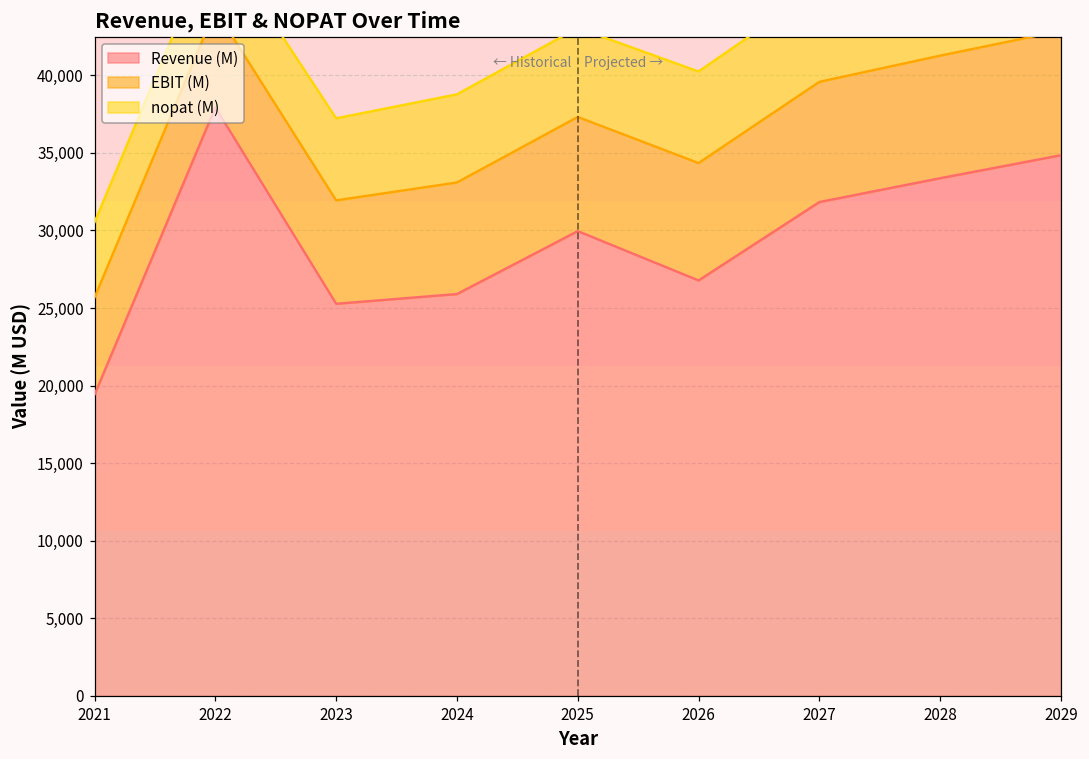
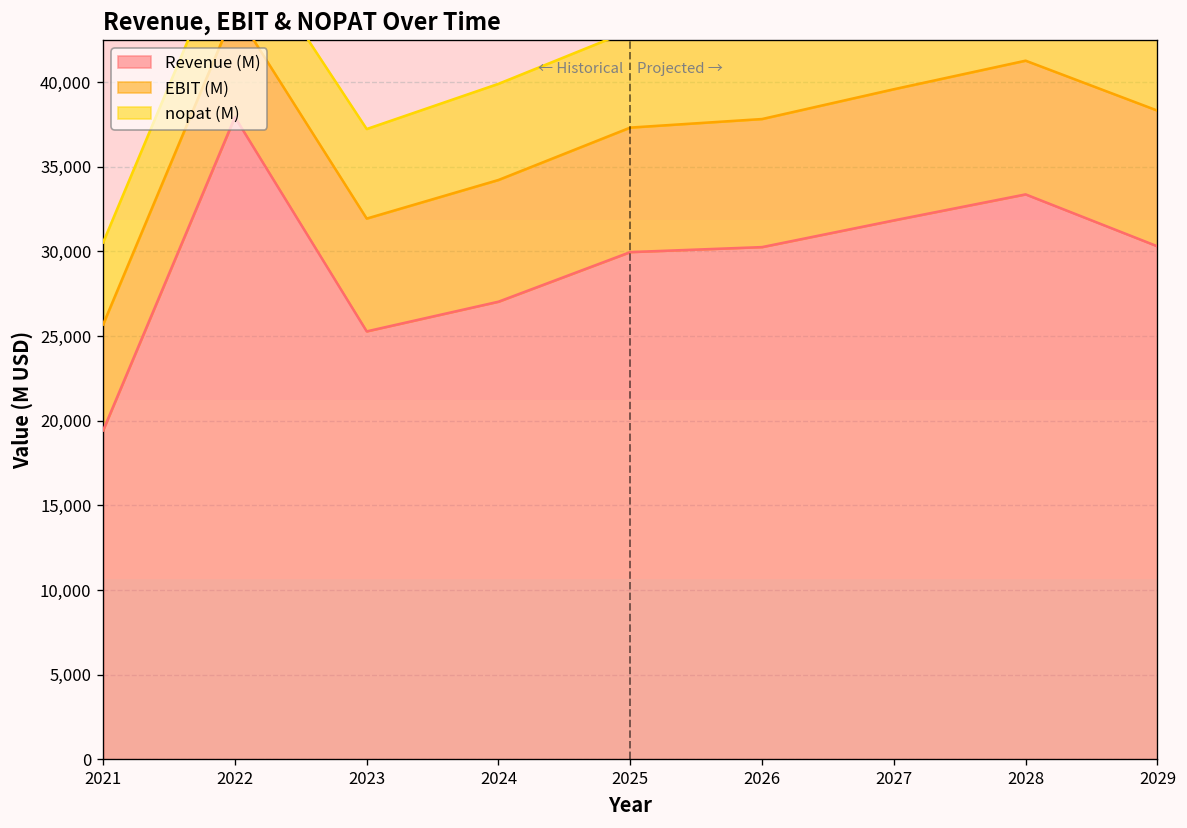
  {
    "Revenue (M)": {
      "2021": "19,400",
      "2023": "25,300",
-     "2024": "25,900",
+     "2024": "27,000",
      "2025": "30,000",
-     "2026": "26,800",
+     "2026": "30,300",
      "2027": "31,800",
      "2028": "33,400",
-     "2029": "34,900"
+     "2029": "30,300"
    }
  }
